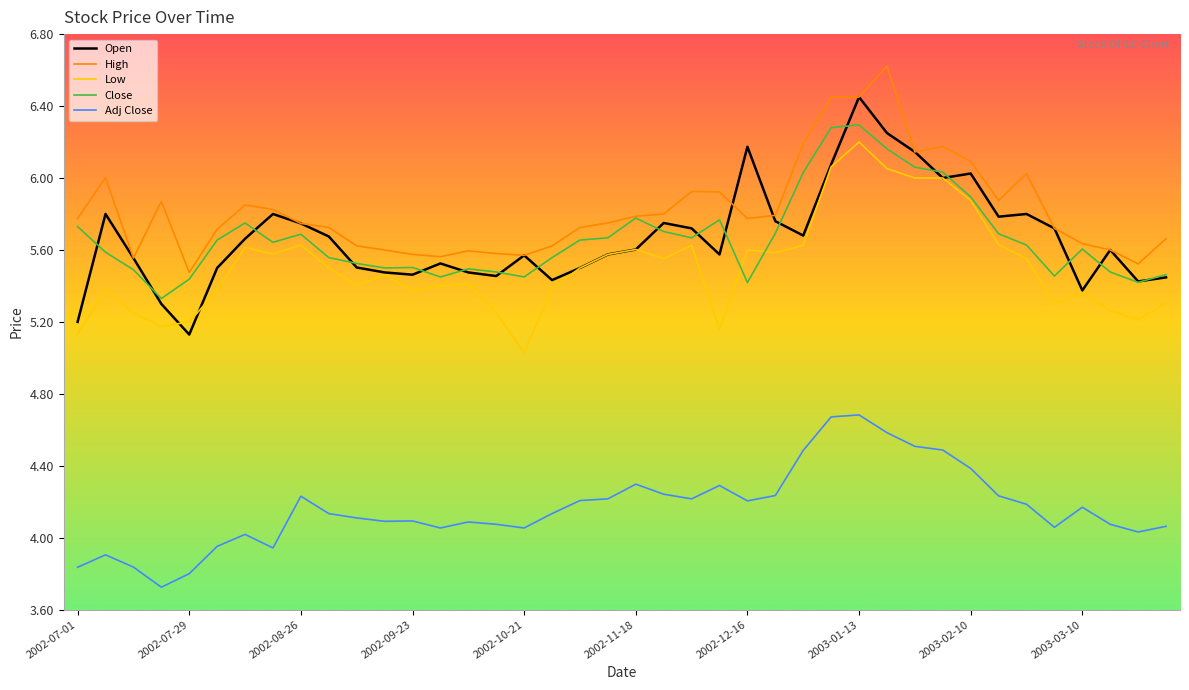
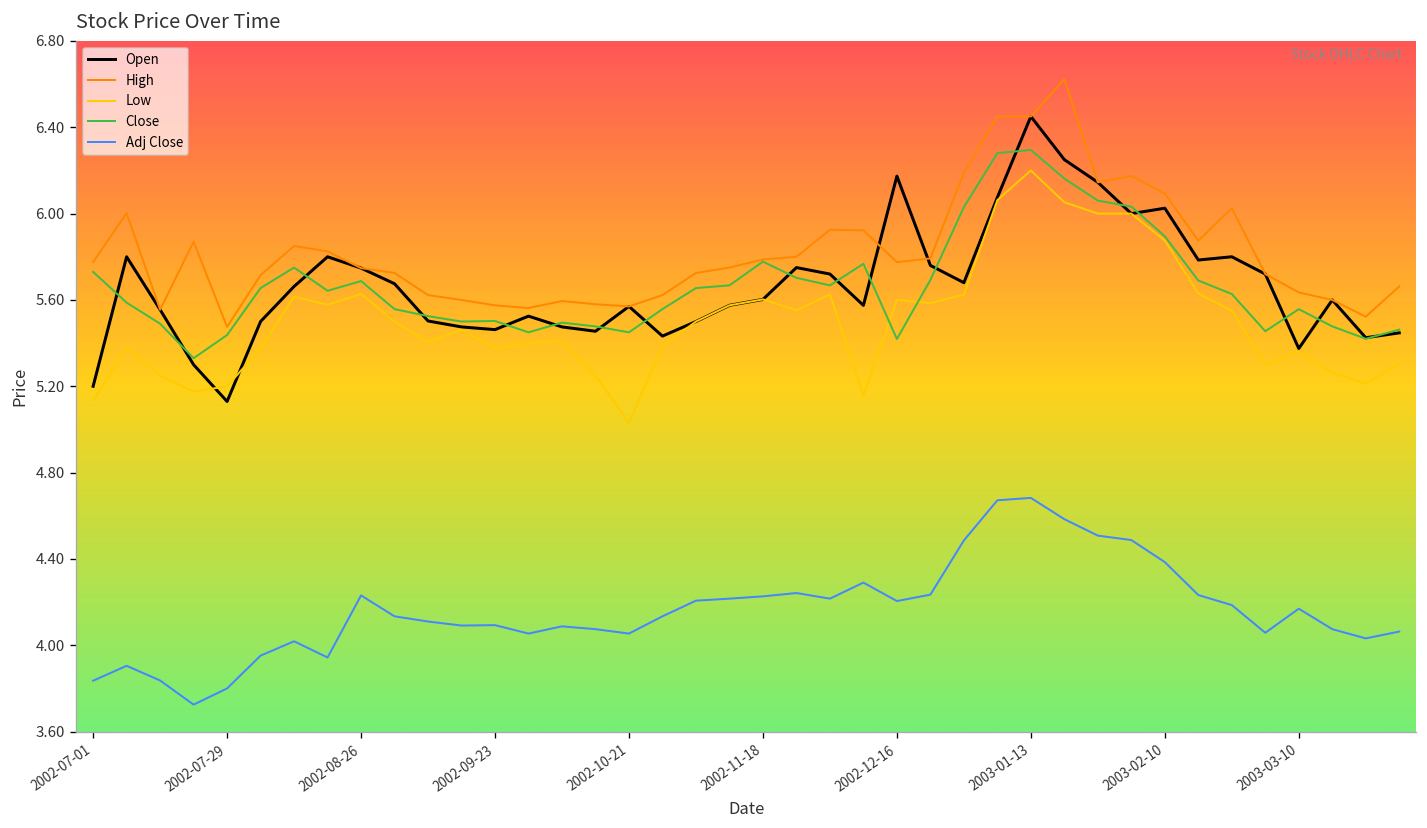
  {
    "Open": {
      "2002-07-01": 5.20,
      "2002-07-29": 5.13,
      "2002-09-23": 5.46,
      "2002-12-16": 6.17,
      "2003-02-10": 6.03
    },
    "High": {
      "2002-07-01": 5.78,
      "2002-07-29": 5.47,
      "2002-09-23": 5.57,
      "2002-12-16": 5.78,
      "2003-02-10": 6.09,
      "2003-03-10": 5.64
    },
    "Low": {
      "2002-07-01": 5.13,
      "2002-07-29": 5.20,
      "2002-08-26": 5.63,
      "2002-09-23": 5.38,
      "2002-10-21": 5.03,
      "2002-12-16": 5.60,
      "2003-01-13": 6.20,
      "2003-02-10": 5.88
    },
    "Close": {
      "2002-07-01": 5.73,
      "2002-07-29": 5.44,
      "2002-08-26": 5.69,
      "2002-09-23": 5.50,
      "2002-10-21": 5.45,
      "2002-12-16": 5.42,
      "2003-01-13": 6.30,
      "2003-02-10": 5.89,
-     "2003-03-10": 5.61
+     "2003-03-10": 5.56
    },
    "Adj Close": {
      "2002-07-01": 3.84,
      "2002-07-29": 3.80,
      "2002-08-26": 4.23,
      "2002-09-23": 4.09,
      "2002-10-21": 4.05,
-     "2002-11-18": 4.30,
+     "2002-11-18": 4.23,
      "2002-12-16": 4.20,
      "2003-01-13": 4.68,
      "2003-02-10": 4.39,
      "2003-03-10": 4.17
    }
  }
